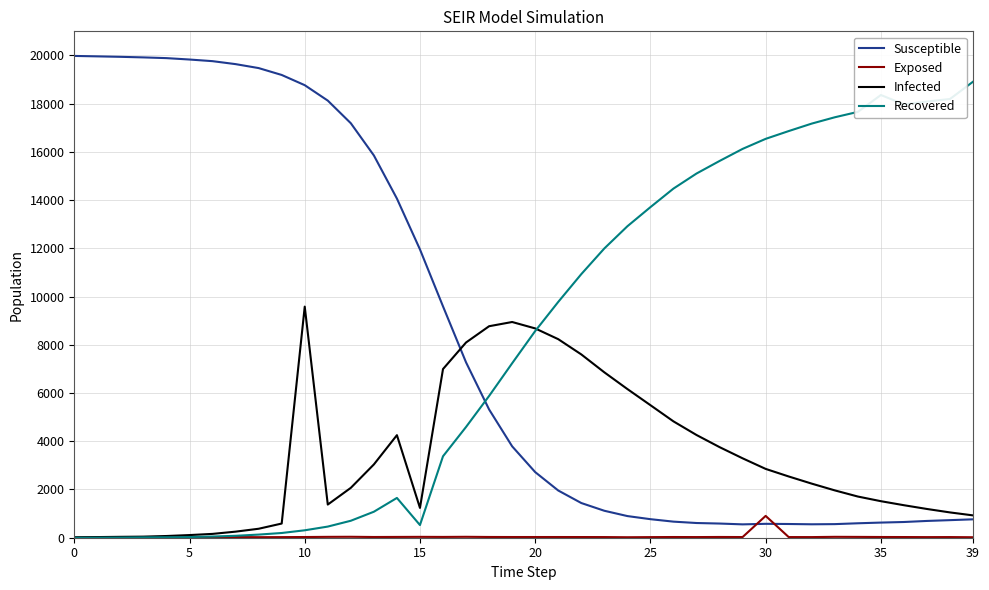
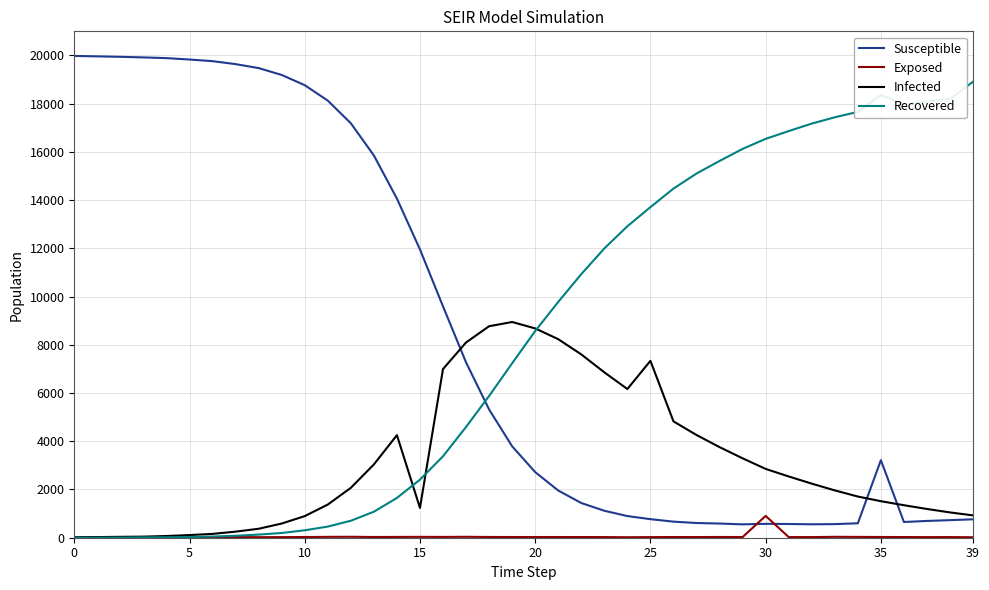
  {
    "Susceptible": {
      "0": 20000,
      "5": 19800,
      "10": 18800,
      "15": 12000,
      "20": 2700,
      "25": 800,
      "30": 600,
-     "35": 600,
+     "35": 3200,
      "39": 800
    },
    "Exposed": {
      "10": 0,
      "15": 0,
      "20": 0,
      "25": 0,
      "30": 900,
      "35": 0,
      "39": 0
    },
    "Infected": {
-     "10": 9600,
+     "10": 900,
      "15": 1200,
      "20": 8700,
-     "25": 5500,
+     "25": 7300,
      "30": 2900,
      "35": 1500,
      "39": 900
    },
    "Recovered": {
      "10": 300,
-     "15": 500,
+     "15": 2400,
      "20": 8600,
      "25": 13700,
      "30": 16500,
      "39": 18900
    }
  }
